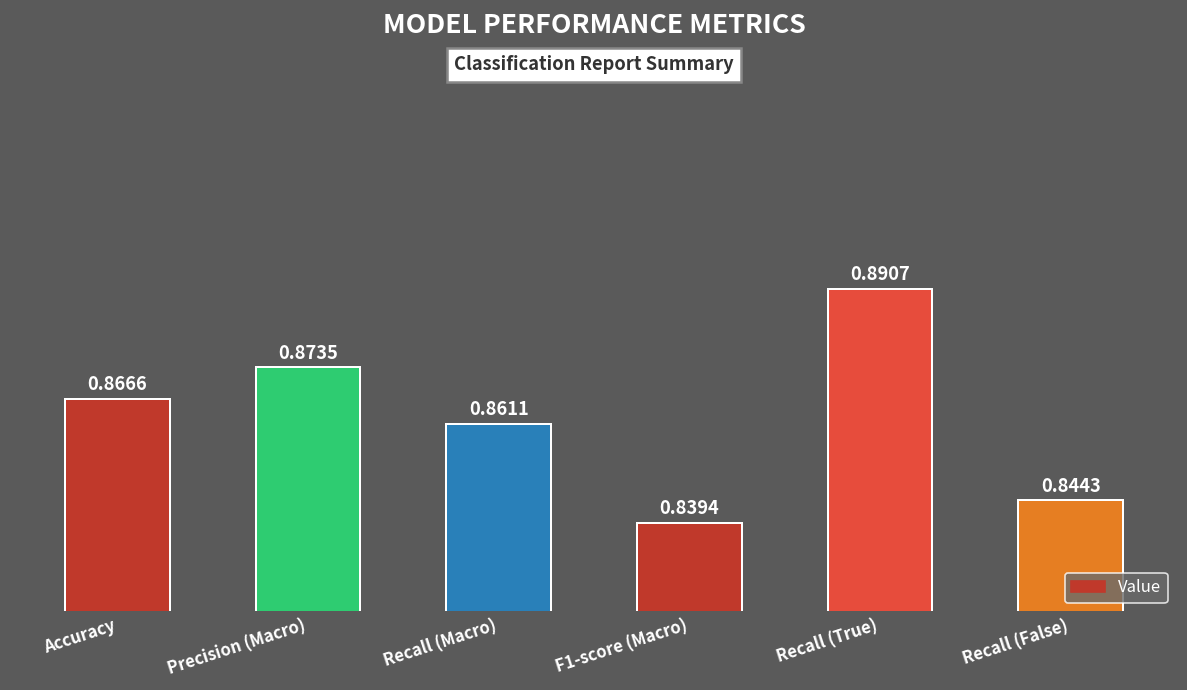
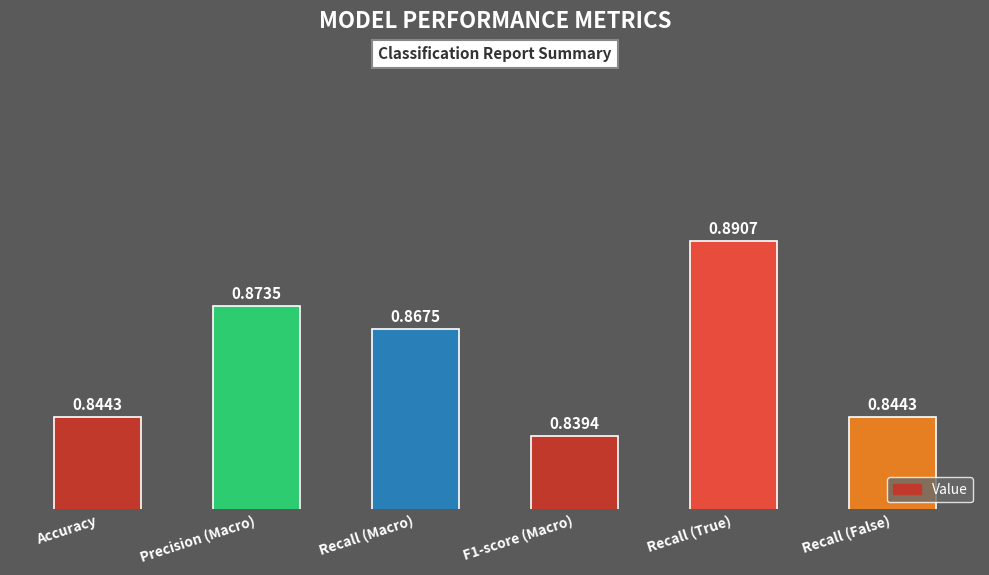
  {
-   "Accuracy": 0.8666,
+   "Accuracy": 0.8443,
    "Precision (Macro)": 0.8735,
-   "Recall (Macro)": 0.8611,
+   "Recall (Macro)": 0.8675,
    "F1-score (Macro)": 0.8394,
    "Recall (True)": 0.8907,
    "Recall (False)": 0.8443
  }
